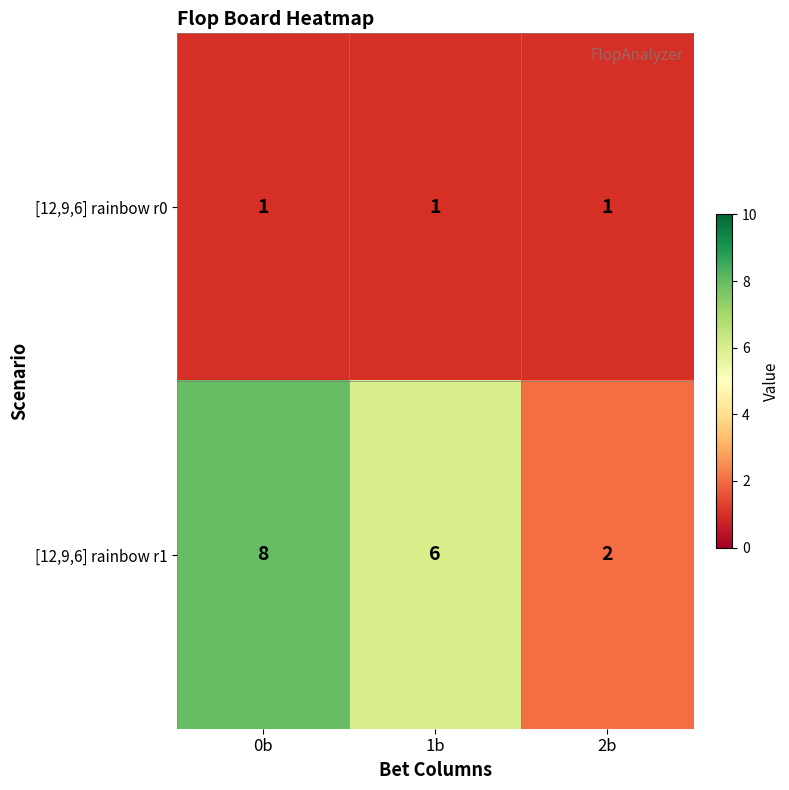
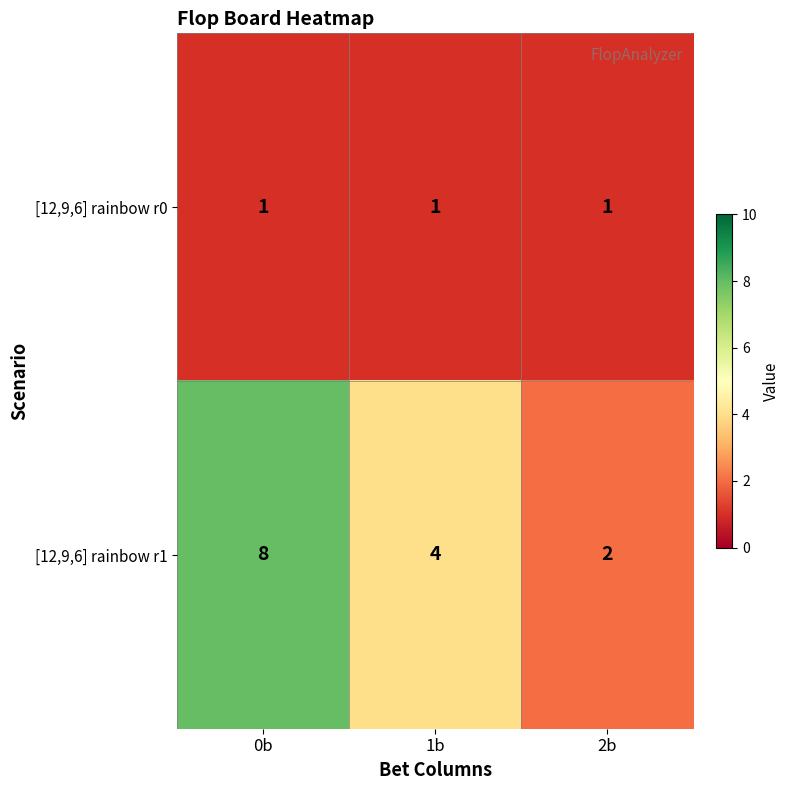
  {
    "[12,9,6] rainbow r0": {
      "0b": 1,
      "1b": 1
    },
    "[12,9,6] rainbow r1": {
      "0b": 8,
-     "1b": 6,
+     "1b": 4,
      "2b": 2
    }
  }
